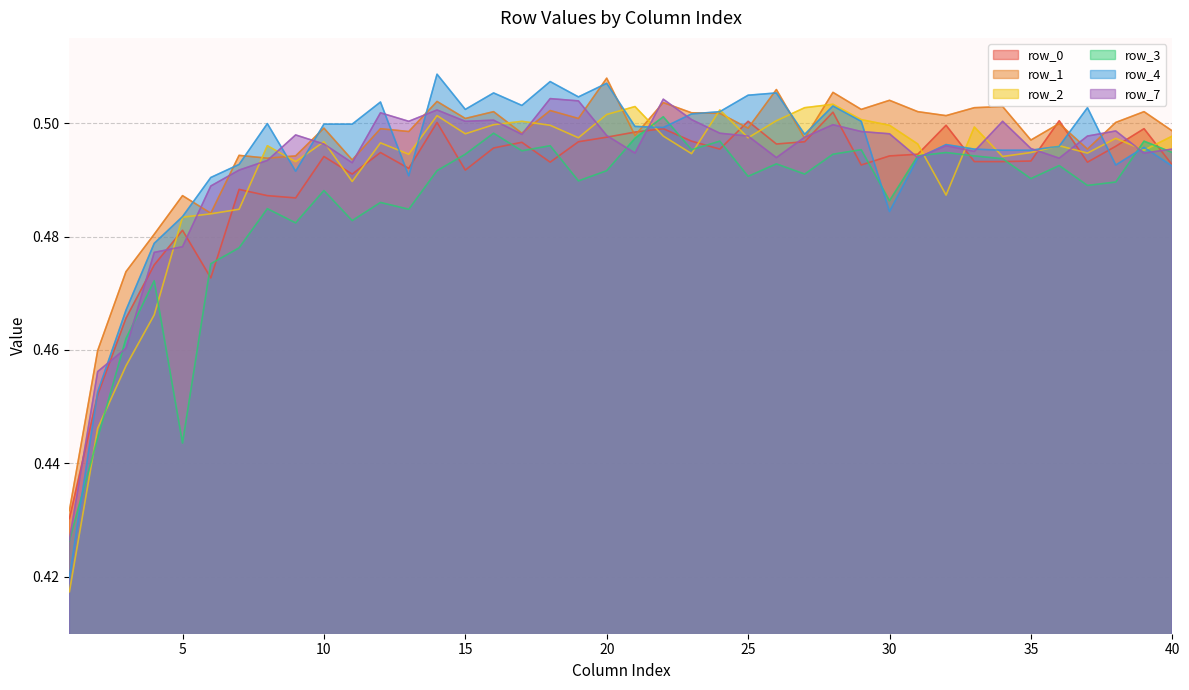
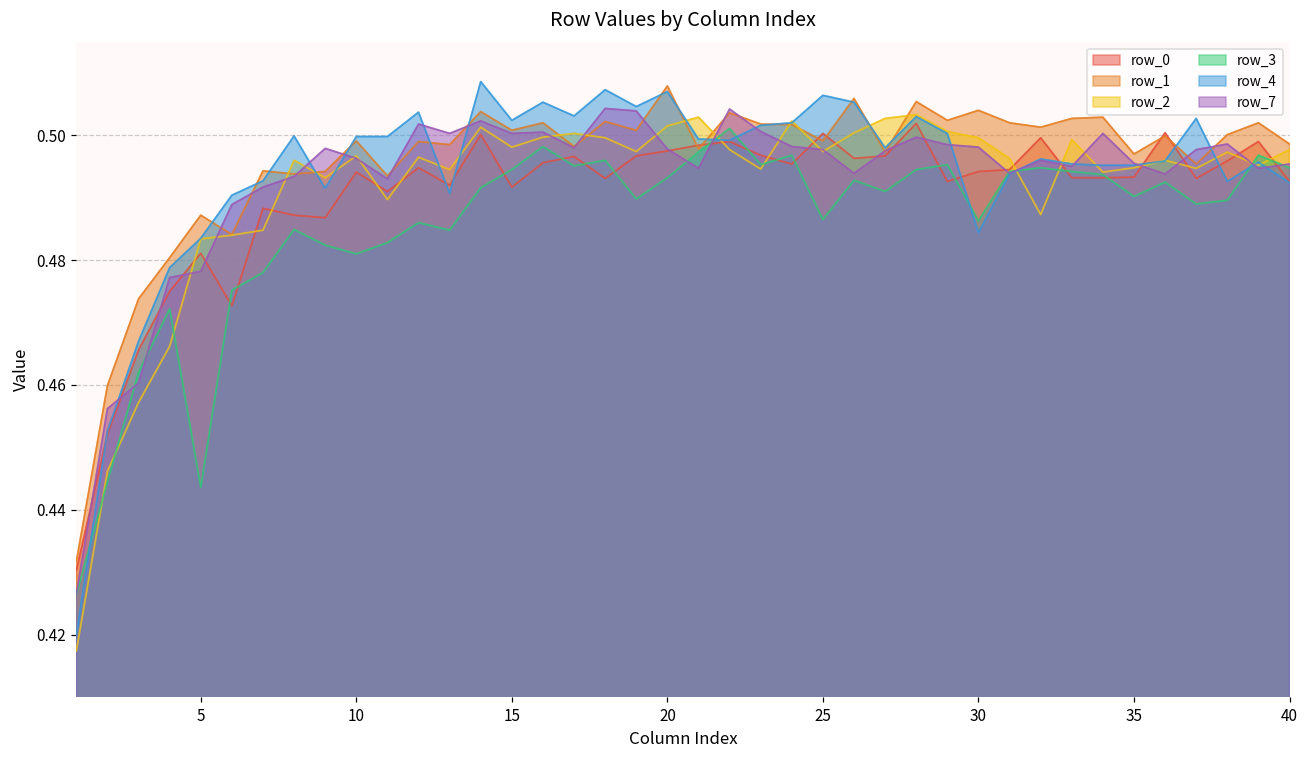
  {
    "row_3": {
      "5": 0.444,
-     "10": 0.488,
+     "10": 0.481,
      "15": 0.495,
-     "20": 0.492,
-     "25": 0.491,
+     "20": 0.493,
+     "25": 0.487,
      "30": 0.486,
      "35": 0.490,
      "40": 0.495
    },
    "row_4": {
      "10": 0.500,
      "15": 0.502,
      "20": 0.507,
-     "25": 0.505,
+     "25": 0.506,
      "30": 0.484
    },
    "row_7": {
      "5": 0.478,
      "15": 0.500,
      "30": 0.498,
      "40": 0.495
    }
  }
